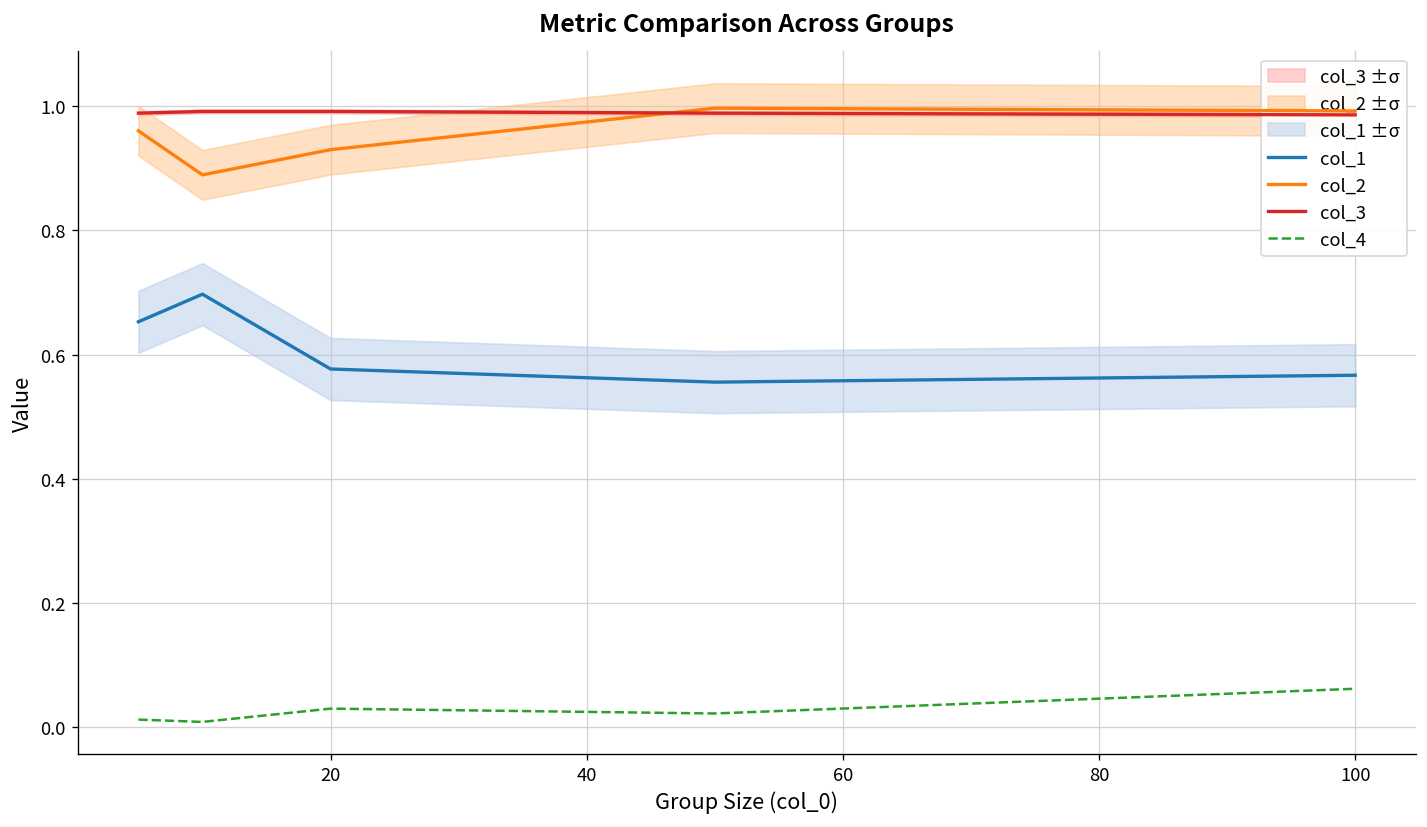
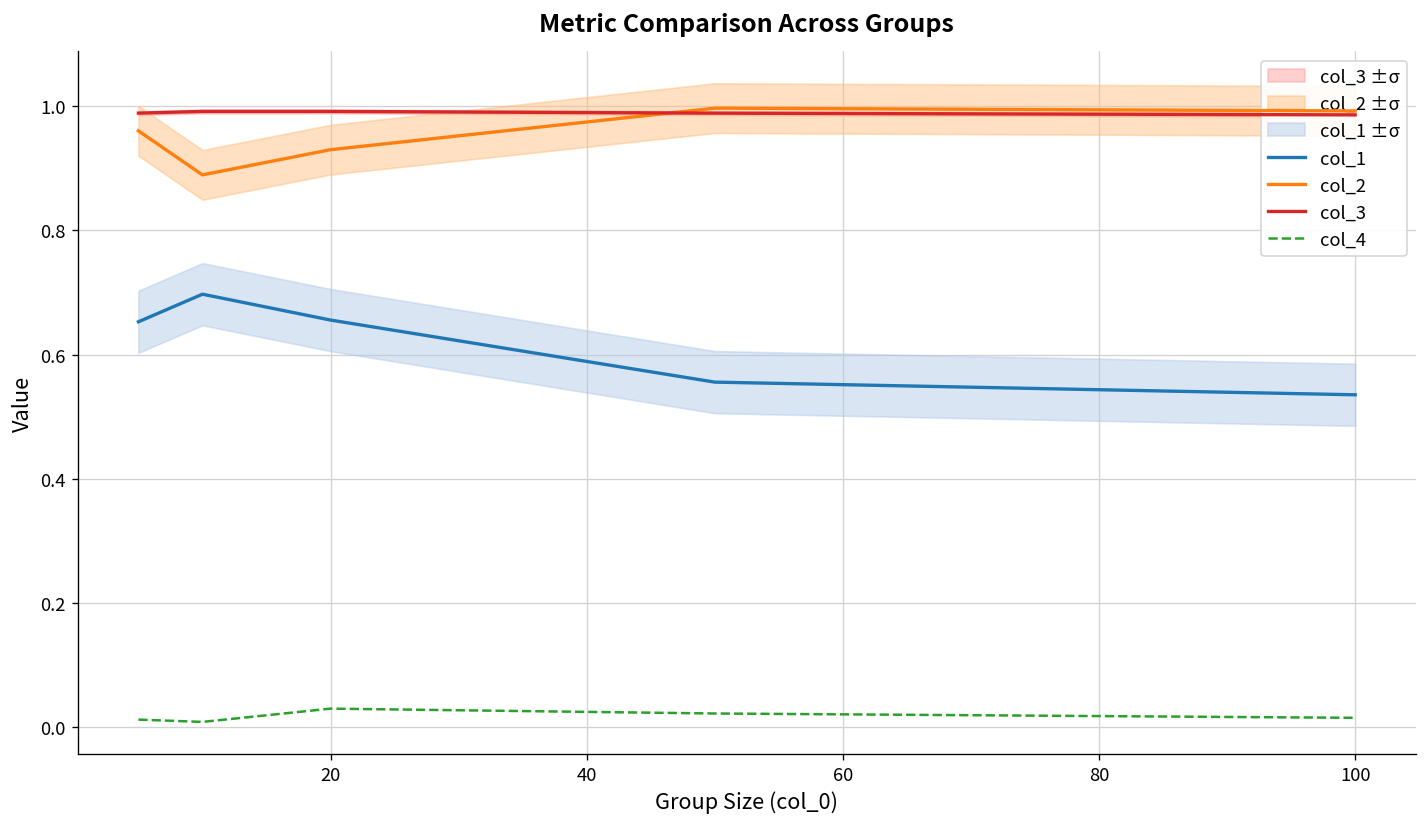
  {
    "col_1": {
-     "20": 0.58,
-     "100": 0.57
+     "20": 0.66,
+     "100": 0.54
    },
    "col_2": {
      "20": 0.93
    },
    "col_4": {
      "20": 0.03,
-     "100": 0.06
+     "100": 0.01
    }
  }
